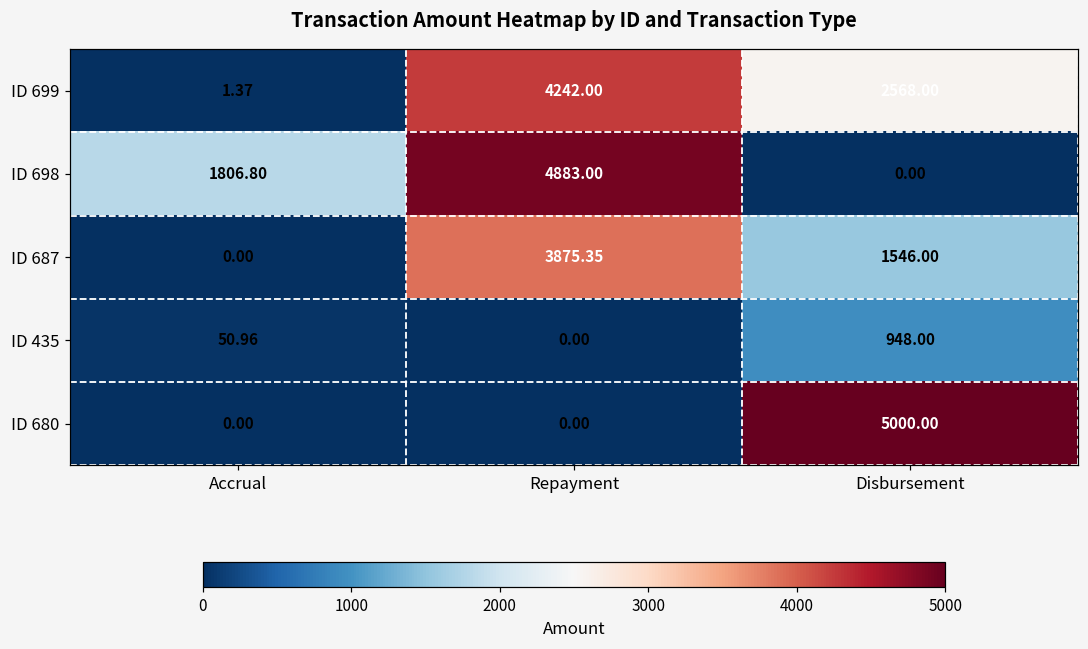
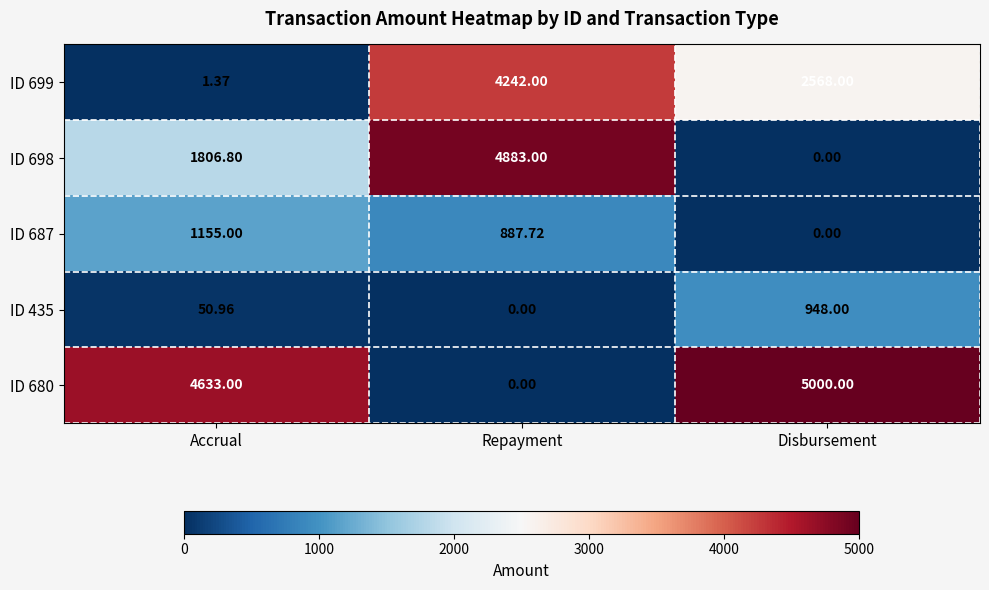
  {
    "ID 699": {
      "Accrual": 1.37,
      "Repayment": 4242.00
    },
    "ID 698": {
      "Accrual": 1806.80,
      "Repayment": 4883.00,
      "Disbursement": 0.00
    },
    "ID 687": {
-     "Accrual": 0.00,
-     "Repayment": 3875.35,
-     "Disbursement": 1546.00
+     "Accrual": 1155.00,
+     "Repayment": 887.72,
+     "Disbursement": 0.00
    },
    "ID 435": {
      "Accrual": 50.96,
      "Repayment": 0.00,
      "Disbursement": 948.00
    },
    "ID 680": {
-     "Accrual": 0.00,
+     "Accrual": 4633.00,
      "Repayment": 0.00,
      "Disbursement": 5000.00
    }
  }
